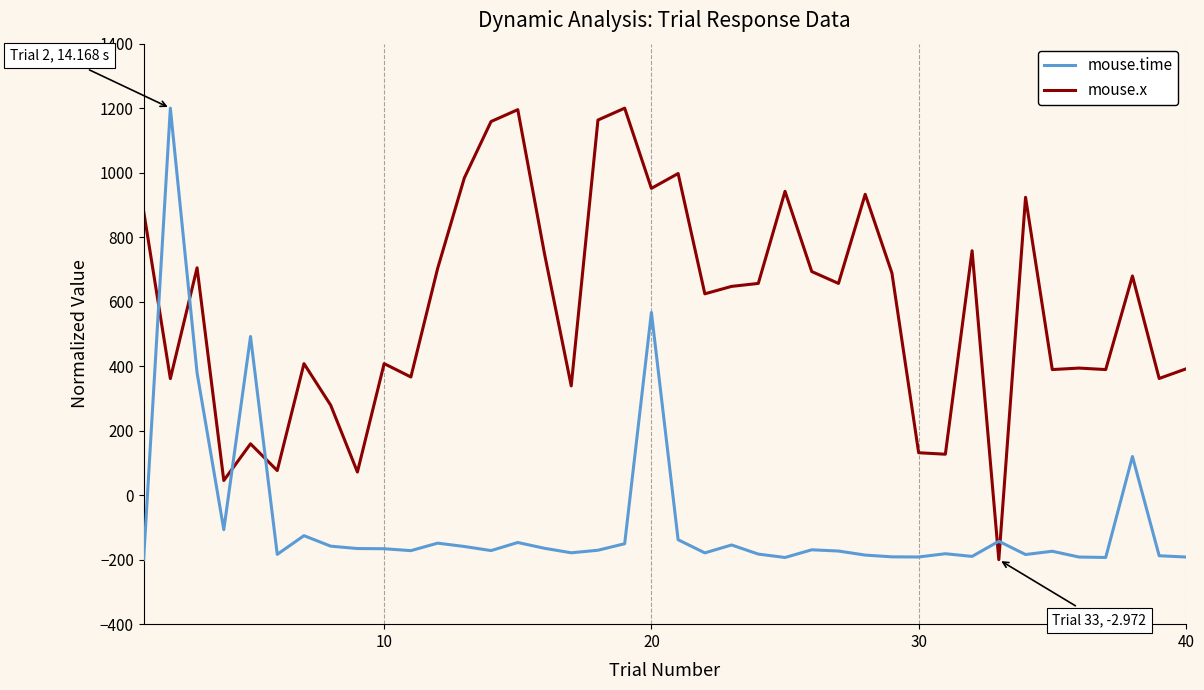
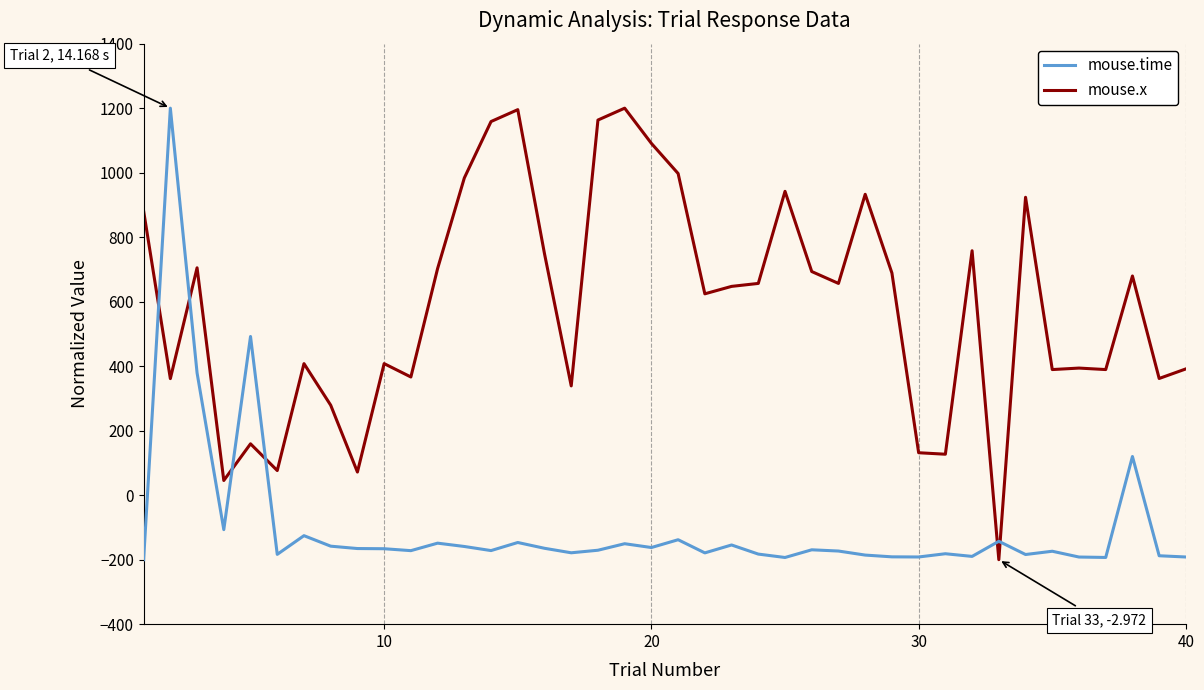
  {
    "mouse.time": {
      "10": -170,
-     "20": 570,
+     "20": -160,
      "30": -190,
      "40": -190
    },
    "mouse.x": {
      "10": 410,
-     "20": 950,
+     "20": 1090,
      "30": 130,
      "40": 390
    }
  }
